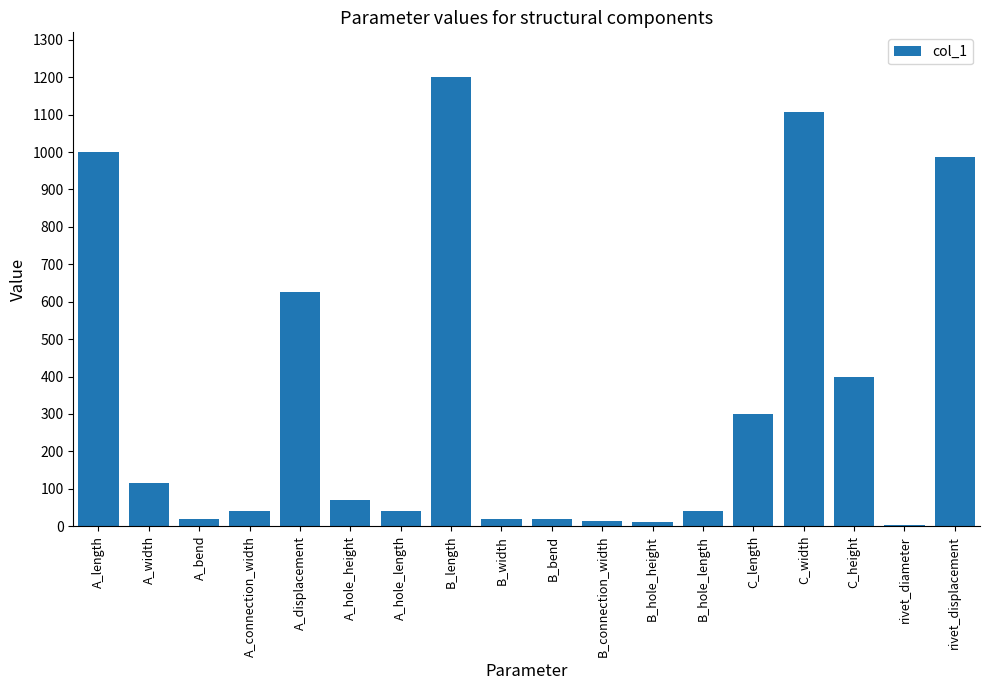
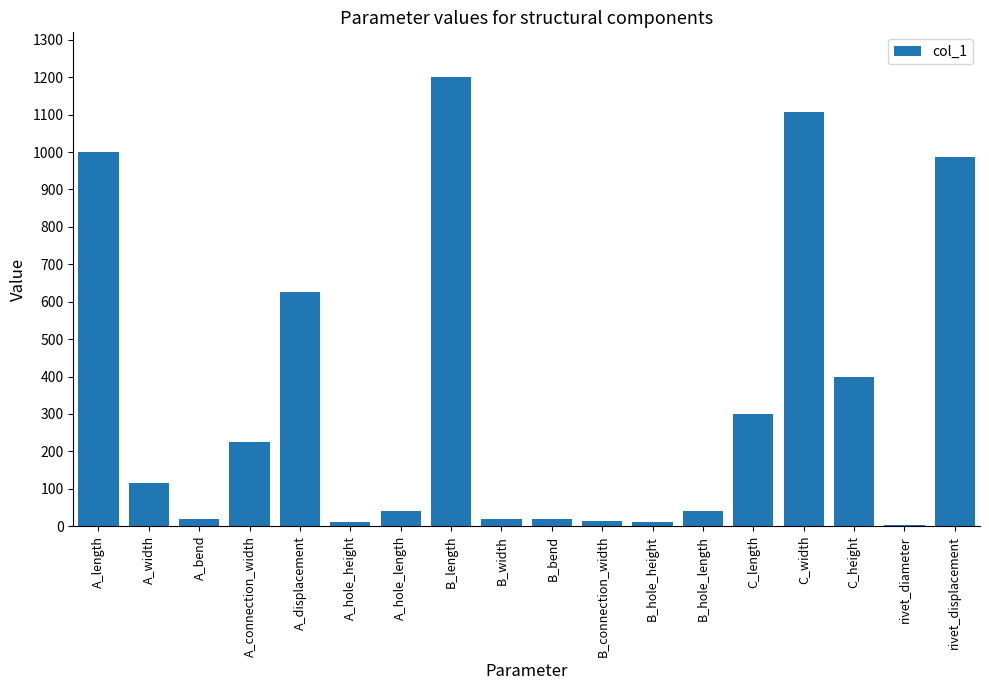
  {
    "A_length": 1000,
    "A_width": 120,
    "A_bend": 20,
-   "A_connection_width": 40,
+   "A_connection_width": 230,
    "A_displacement": 630,
-   "A_hole_height": 70,
+   "A_hole_height": 10,
    "A_hole_length": 40,
    "B_length": 1200,
    "B_width": 20,
    "B_bend": 20,
    "B_connection_width": 10,
    "B_hole_height": 10,
    "B_hole_length": 40,
    "C_length": 300,
    "C_width": 1110,
    "C_height": 400,
    "rivet_displacement": 990
  }
